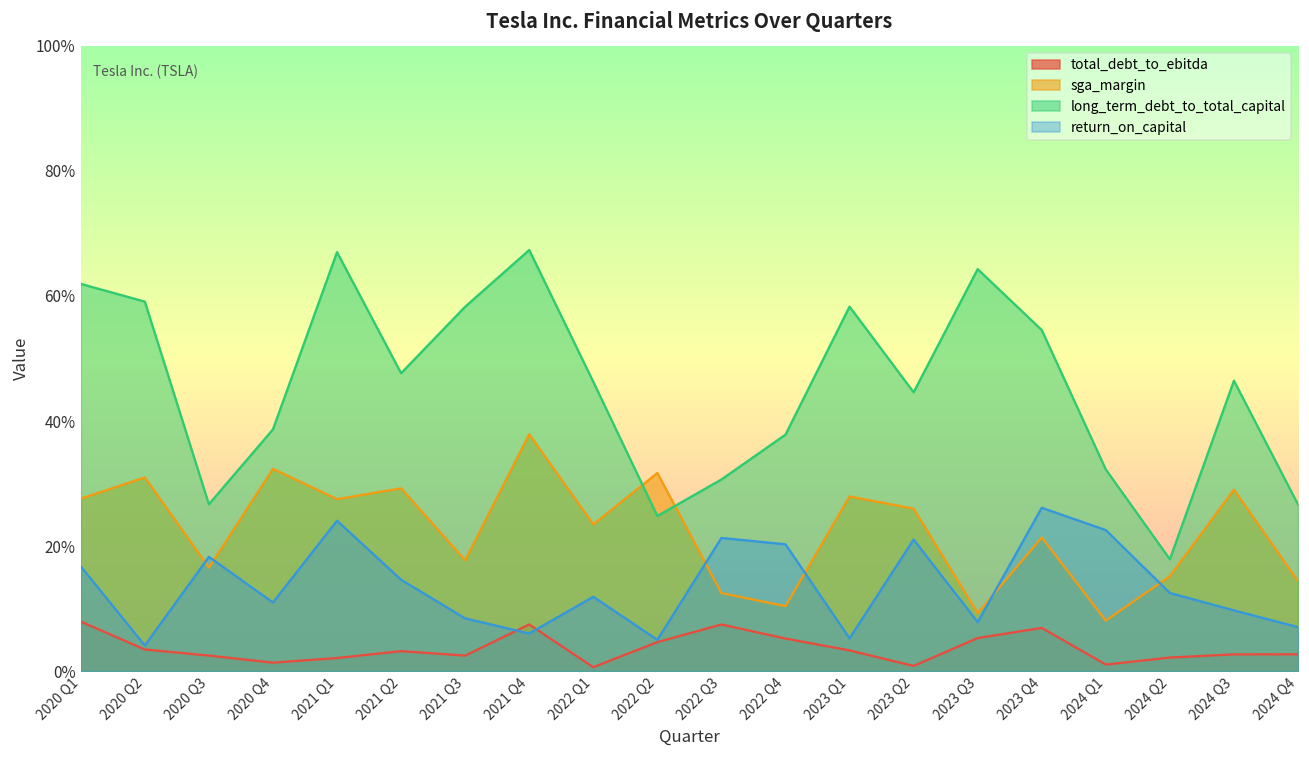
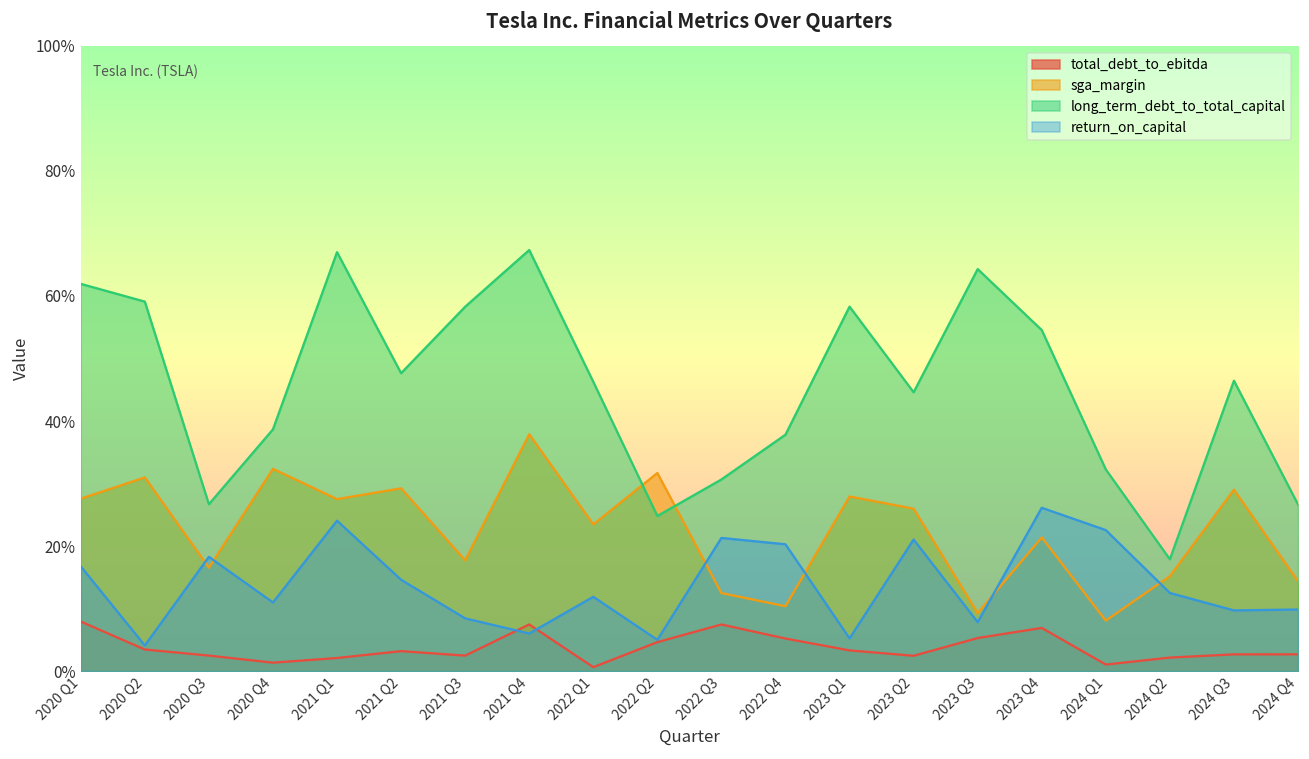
  {
    "total_debt_to_ebitda": {
      "2020 Q1": "8%",
      "2020 Q2": "3%",
      "2020 Q3": "2%",
      "2020 Q4": "1%",
      "2021 Q1": "2%",
      "2021 Q2": "3%",
      "2021 Q3": "2%",
      "2021 Q4": "7%",
      "2022 Q1": "1%",
      "2022 Q3": "7%",
      "2022 Q4": "5%",
      "2023 Q1": "3%",
-     "2023 Q2": "1%",
+     "2023 Q2": "2%",
      "2023 Q3": "5%",
      "2023 Q4": "7%",
      "2024 Q1": "1%",
      "2024 Q2": "2%",
      "2024 Q3": "3%",
      "2024 Q4": "3%"
    },
    "sga_margin": {
      "2020 Q1": "28%",
      "2020 Q2": "31%",
      "2020 Q3": "17%",
      "2020 Q4": "32%",
      "2021 Q1": "28%",
      "2021 Q2": "29%",
      "2021 Q3": "18%",
      "2021 Q4": "38%",
      "2022 Q1": "23%",
      "2022 Q2": "32%",
      "2022 Q3": "12%",
      "2022 Q4": "10%",
      "2023 Q1": "28%",
      "2023 Q2": "26%",
      "2023 Q3": "9%",
      "2023 Q4": "21%",
      "2024 Q1": "8%",
      "2024 Q2": "15%",
      "2024 Q3": "29%",
      "2024 Q4": "14%"
    },
    "long_term_debt_to_total_capital": {
      "2020 Q1": "62%",
      "2020 Q2": "59%",
      "2020 Q3": "27%",
      "2020 Q4": "39%",
      "2021 Q1": "67%",
      "2021 Q2": "48%",
      "2021 Q3": "58%",
      "2021 Q4": "67%",
      "2022 Q1": "46%",
      "2022 Q2": "25%",
      "2022 Q3": "31%",
      "2022 Q4": "38%",
      "2023 Q1": "58%",
      "2023 Q2": "45%",
      "2023 Q3": "64%",
      "2023 Q4": "55%",
      "2024 Q1": "32%",
      "2024 Q2": "18%",
      "2024 Q3": "46%",
      "2024 Q4": "27%"
    },
    "return_on_capital": {
      "2020 Q1": "17%",
      "2020 Q2": "4%",
      "2020 Q3": "18%",
      "2020 Q4": "11%",
      "2021 Q1": "24%",
      "2021 Q2": "15%",
      "2021 Q3": "8%",
      "2021 Q4": "6%",
      "2022 Q1": "12%",
      "2022 Q3": "21%",
      "2022 Q4": "20%",
      "2023 Q1": "5%",
      "2023 Q2": "21%",
      "2023 Q3": "8%",
      "2023 Q4": "26%",
      "2024 Q1": "23%",
      "2024 Q2": "13%",
      "2024 Q3": "10%",
-     "2024 Q4": "7%"
+     "2024 Q4": "10%"
    }
  }
